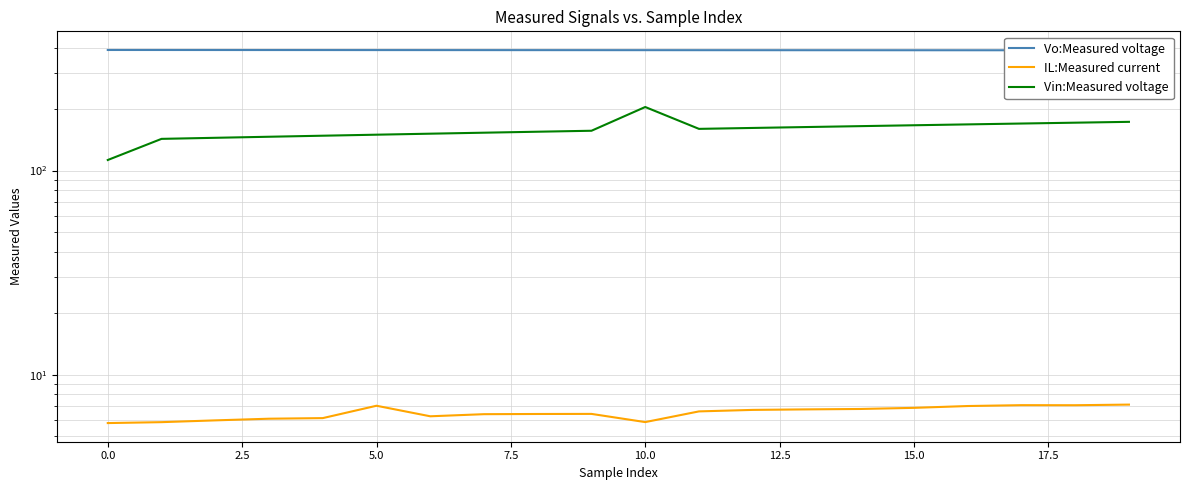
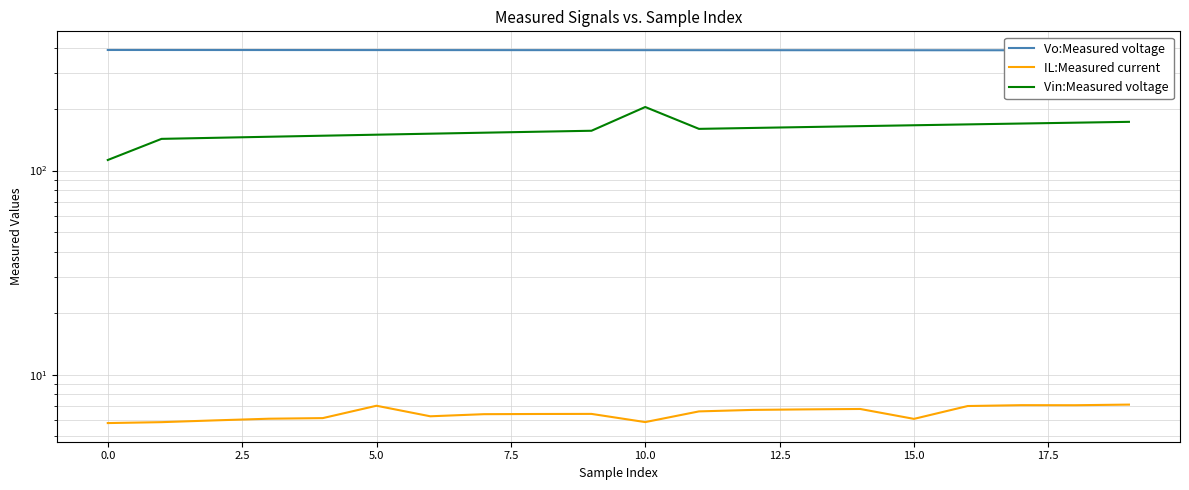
  {
    "Vo:Measured voltage": {
      "0.0": 390,
      "5.0": 390,
      "10.0": 390,
      "15.0": 390
    },
    "IL:Measured current": {
      "0.0": 5.8,
      "5.0": 7.0,
      "10.0": 5.9,
-     "15.0": 6.9
+     "15.0": 6.1
    },
    "Vin:Measured voltage": {
      "0.0": 110,
      "5.0": 150,
      "10.0": 200,
      "15.0": 170
    }
  }
